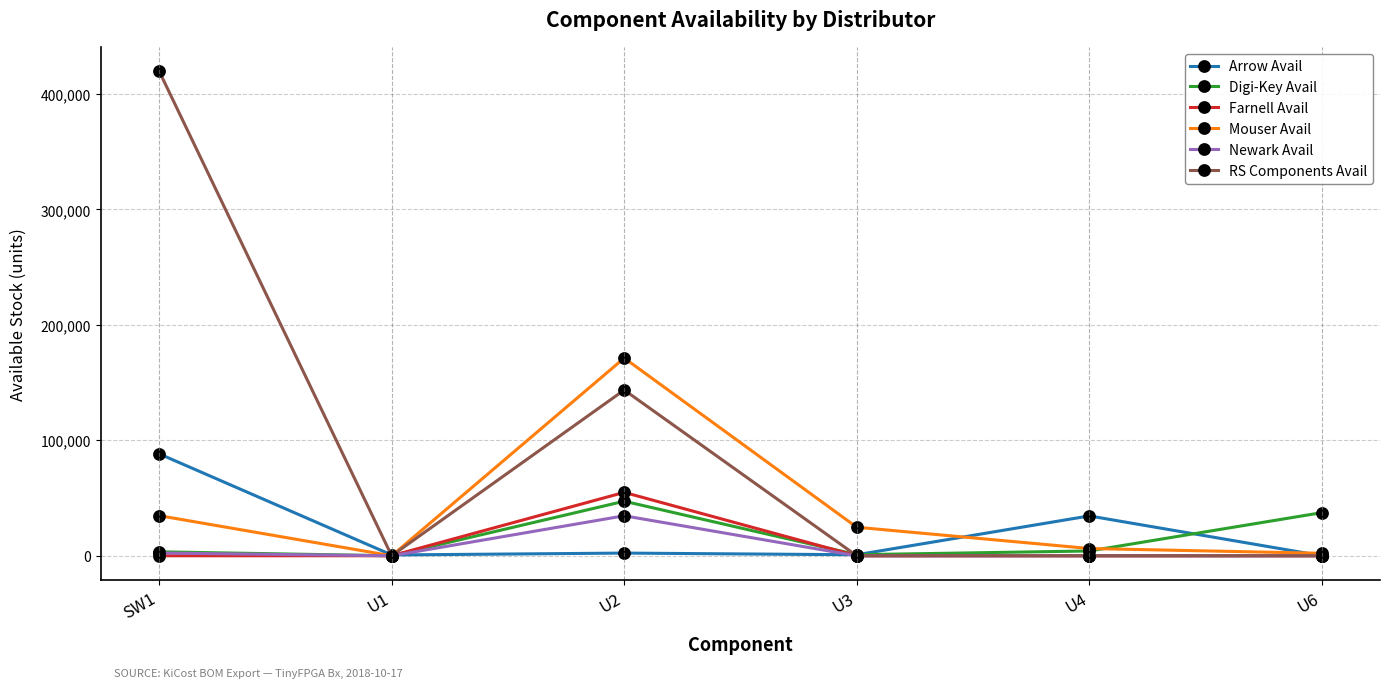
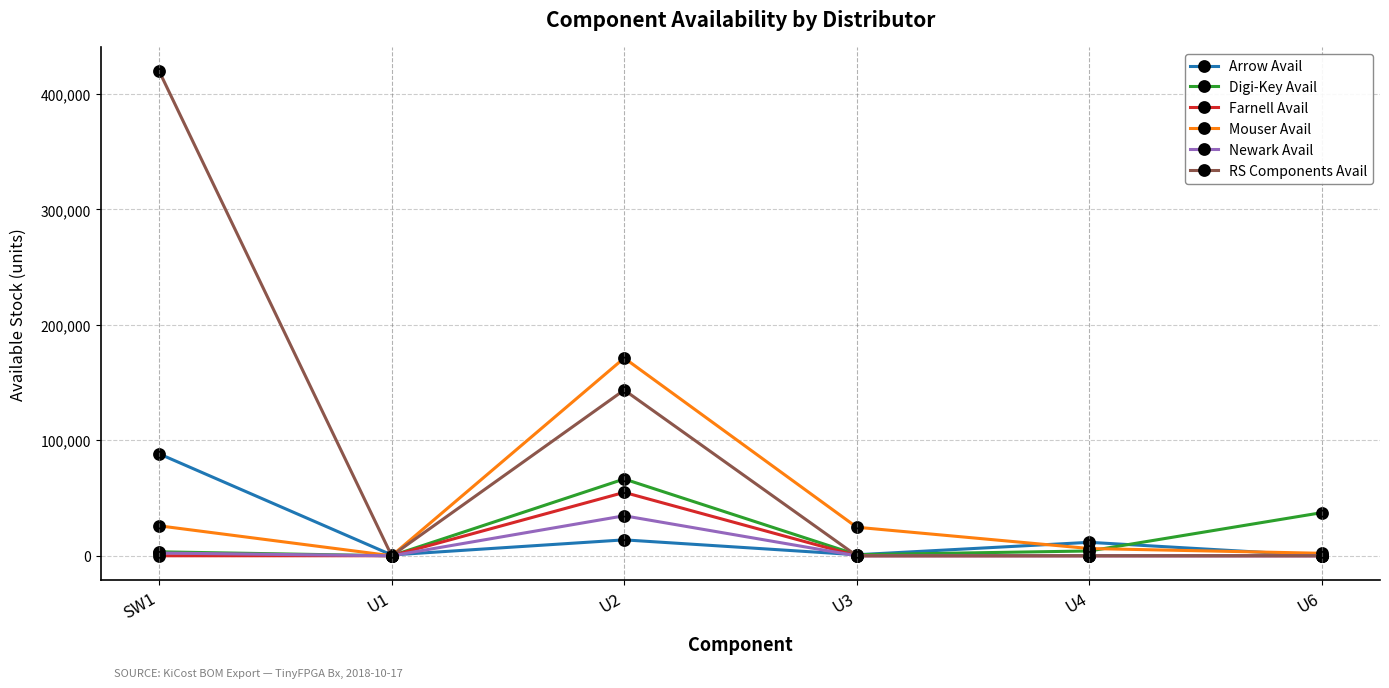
  {
    "Arrow Avail": {
      "SW1": "88,000",
-     "U2": "2,000",
-     "U4": "35,000"
+     "U2": "14,000",
+     "U4": "12,000"
    },
    "Digi-Key Avail": {
-     "U2": "47,000",
+     "U2": "67,000",
      "U6": "37,000"
    },
    "Farnell Avail": {
      "SW1": "0",
      "U2": "55,000"
    },
    "Mouser Avail": {
-     "SW1": "35,000",
+     "SW1": "26,000",
      "U2": "171,000",
      "U3": "25,000"
    },
    "Newark Avail": {
      "U2": "35,000"
    },
    "RS Components Avail": {
      "SW1": "420,000",
      "U2": "144,000"
    }
  }
